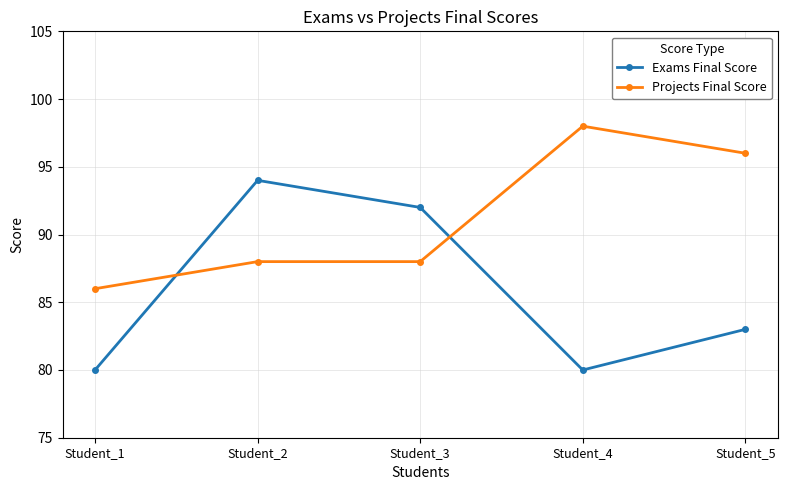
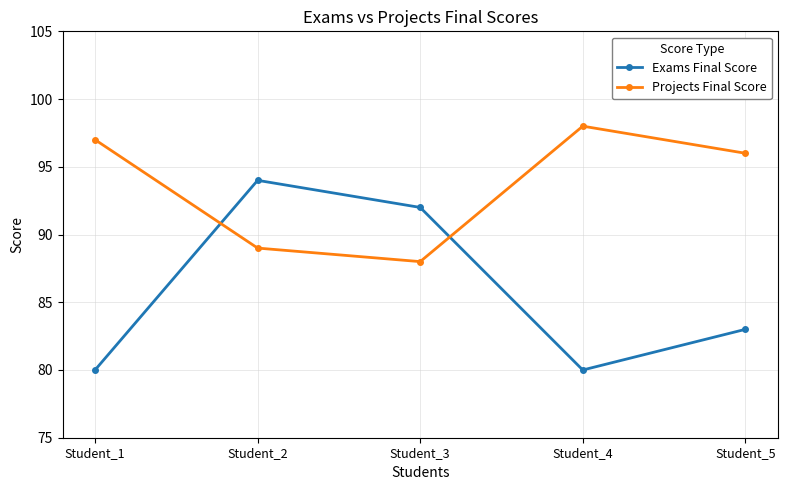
  {
    "Exams Final Score": {
      "Student_1": 80,
      "Student_2": 94,
      "Student_3": 92,
      "Student_4": 80,
      "Student_5": 83
    },
    "Projects Final Score": {
-     "Student_1": 86,
-     "Student_2": 88,
+     "Student_1": 97,
+     "Student_2": 89,
      "Student_3": 88,
      "Student_4": 98,
      "Student_5": 96
    }
  }
